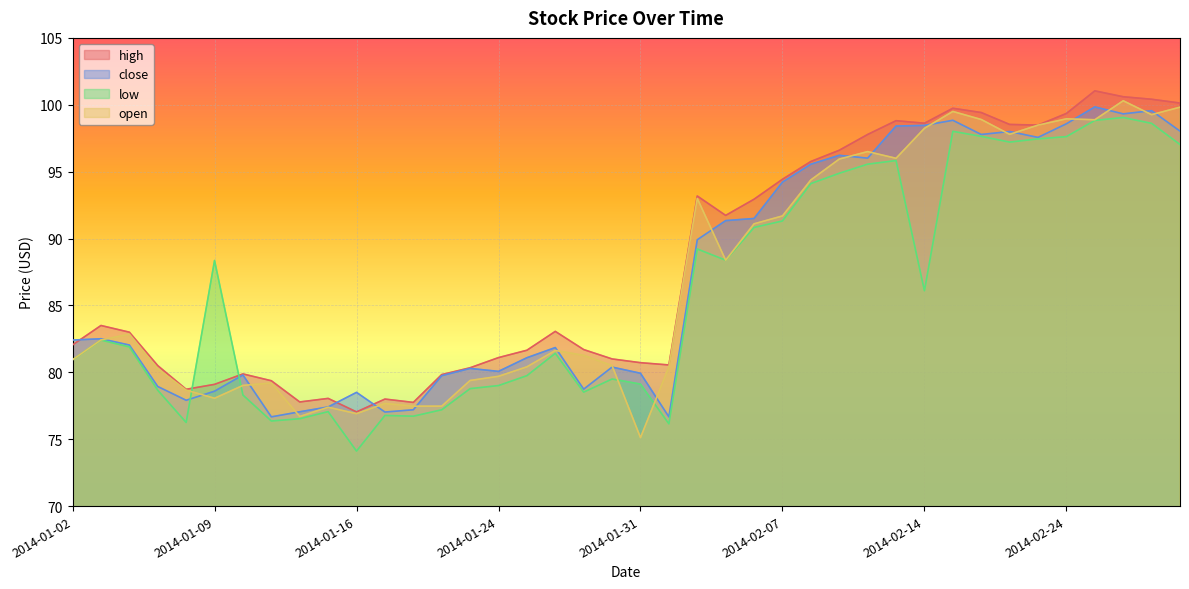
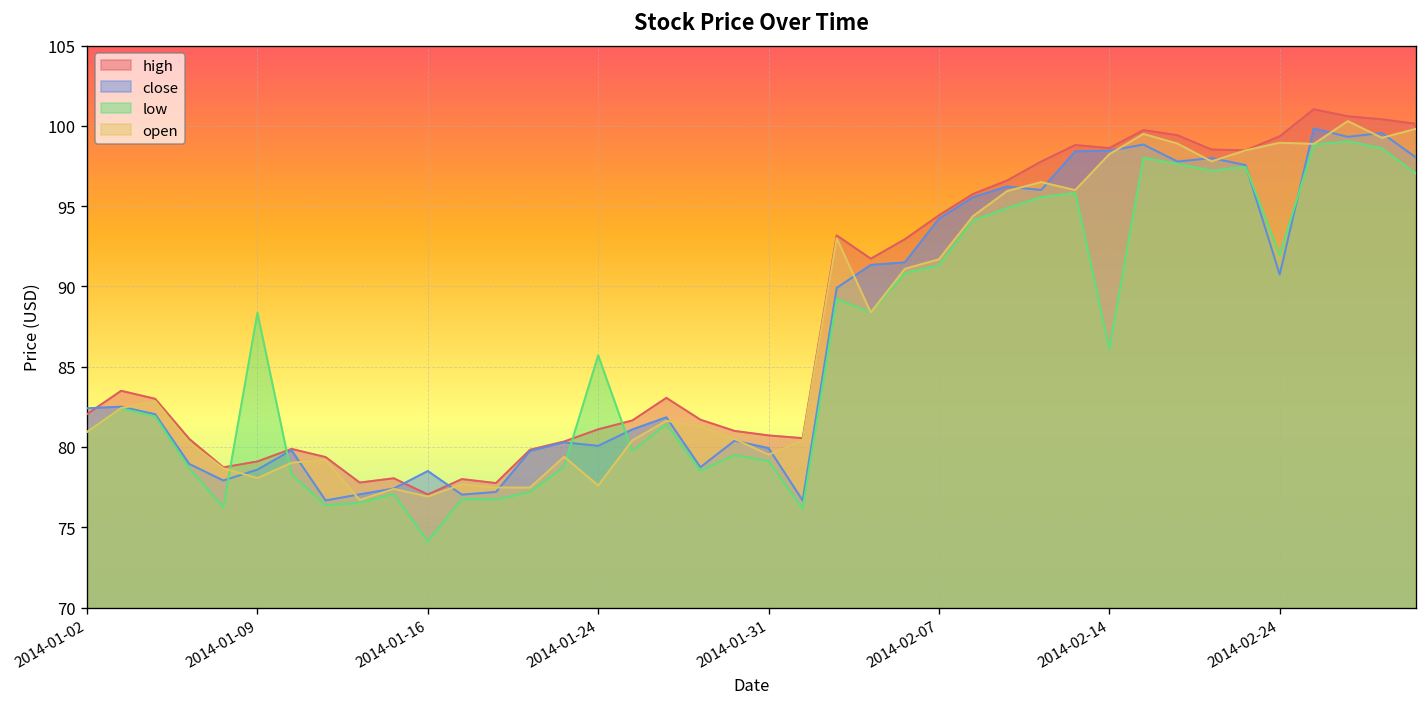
  {
    "high": {
      "2014-01-02": 82.1,
      "2014-01-09": 79.1,
      "2014-01-24": 81.1,
      "2014-01-31": 80.7,
      "2014-02-07": 94.4,
      "2014-02-24": 99.4
    },
    "close": {
      "2014-01-02": 82.4,
      "2014-01-09": 78.6,
      "2014-01-16": 78.5,
      "2014-01-24": 80.1,
      "2014-01-31": 79.9,
      "2014-02-07": 94.2,
-     "2014-02-24": 98.6
+     "2014-02-24": 90.7
    },
    "low": {
      "2014-01-09": 88.4,
      "2014-01-16": 74.1,
-     "2014-01-24": 79.0,
+     "2014-01-24": 85.7,
      "2014-01-31": 79.1,
      "2014-02-07": 91.3,
      "2014-02-14": 86.1,
-     "2014-02-24": 97.6
+     "2014-02-24": 92.0
    },
    "open": {
      "2014-01-09": 78.1,
-     "2014-01-24": 79.7,
-     "2014-01-31": 75.1,
+     "2014-01-24": 77.6,
+     "2014-01-31": 79.5,
      "2014-02-07": 91.7,
      "2014-02-14": 98.2,
      "2014-02-24": 99.0
    }
  }
